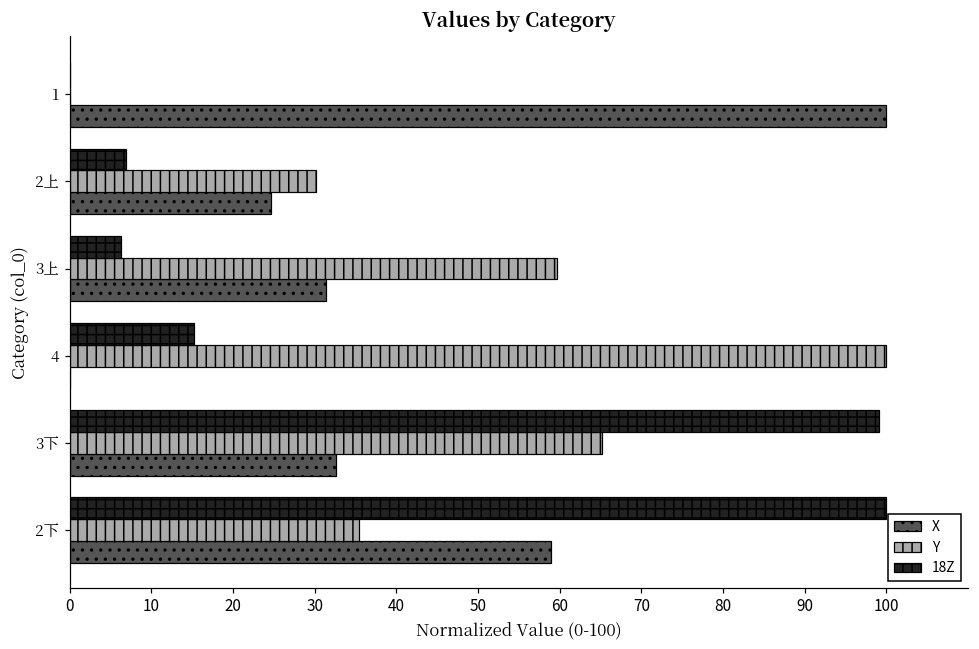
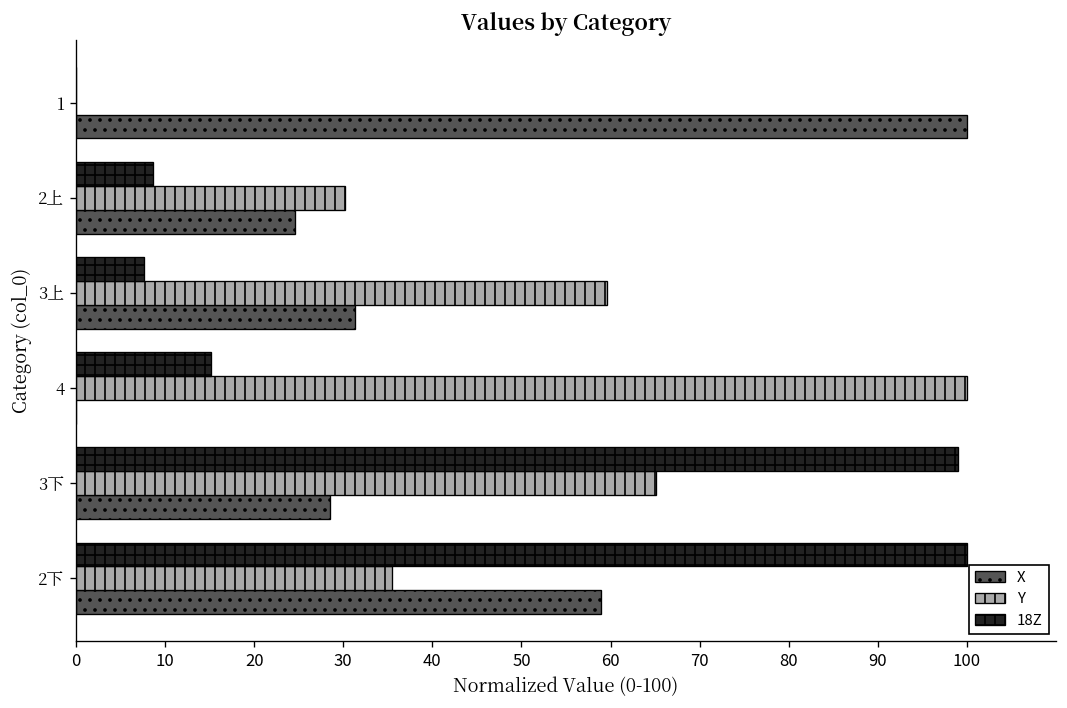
  {
    "X": {
      "1": 100,
      "2上": 25,
      "3上": 31,
      "4": 0,
-     "3下": 33,
+     "3下": 28,
      "2下": 59
    },
    "Y": {
      "1": 0,
      "2上": 30,
      "3上": 60,
      "4": 100,
      "3下": 65,
      "2下": 35
    },
    "18Z": {
      "1": 0,
-     "2上": 7,
-     "3上": 6,
+     "2上": 9,
+     "3上": 8,
      "4": 15,
      "3下": 99,
      "2下": 100
    }
  }
